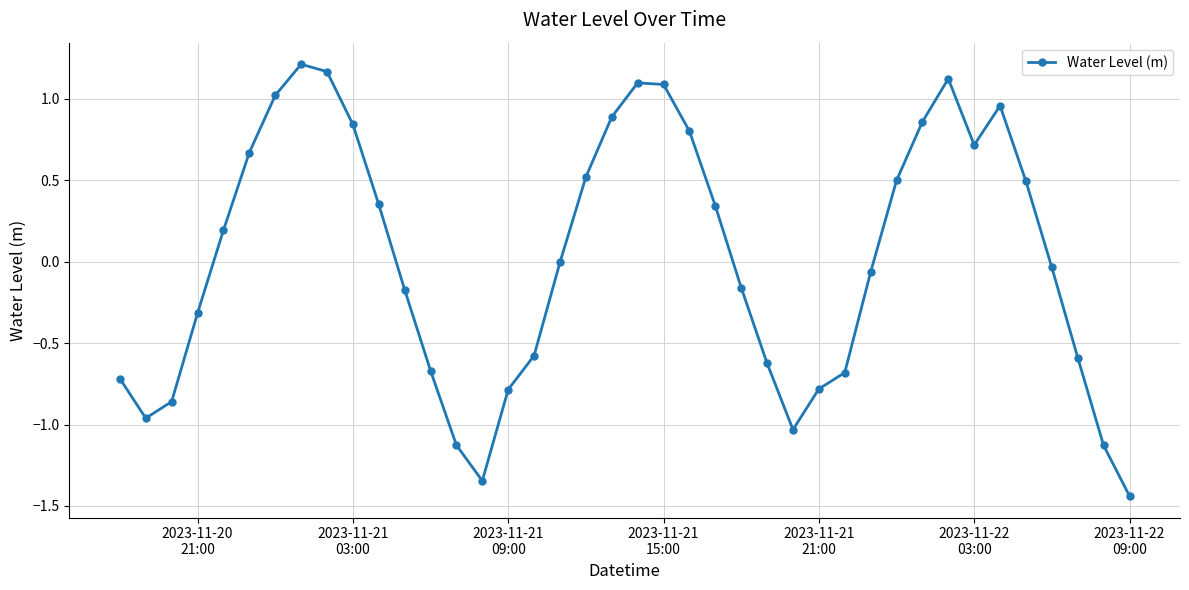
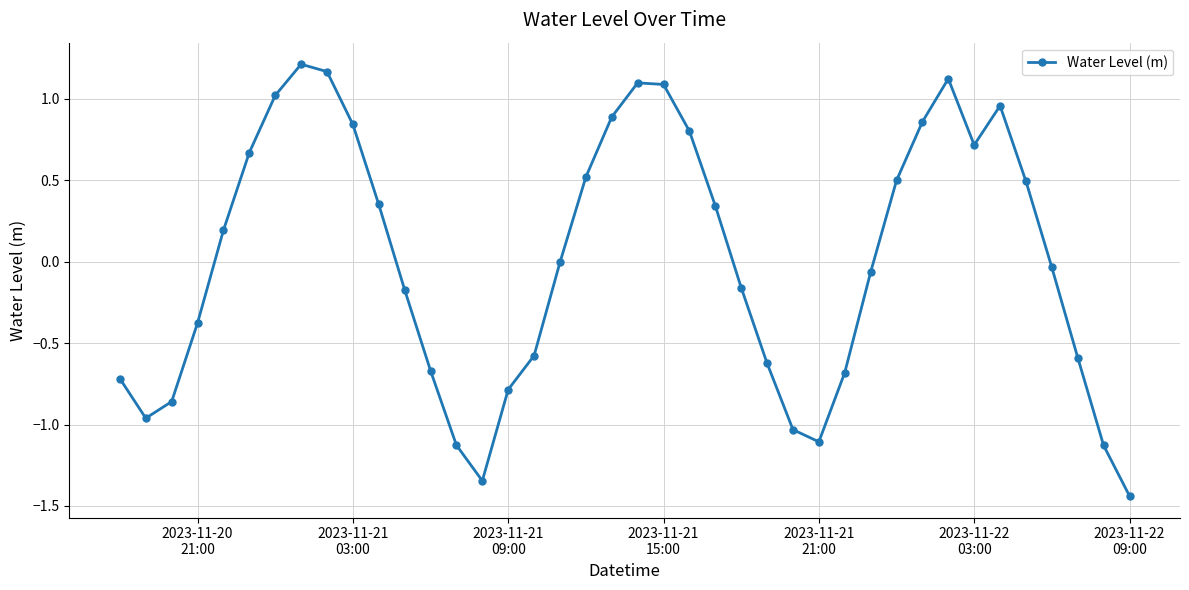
  {
-   "2023-11-20 21:00": -0.32,
+   "2023-11-20 21:00": -0.38,
    "2023-11-21 03:00": 0.84,
    "2023-11-21 09:00": -0.79,
    "2023-11-21 15:00": 1.09,
-   "2023-11-21 21:00": -0.78,
+   "2023-11-21 21:00": -1.11,
    "2023-11-22 03:00": 0.72,
    "2023-11-22 09:00": -1.44
  }
